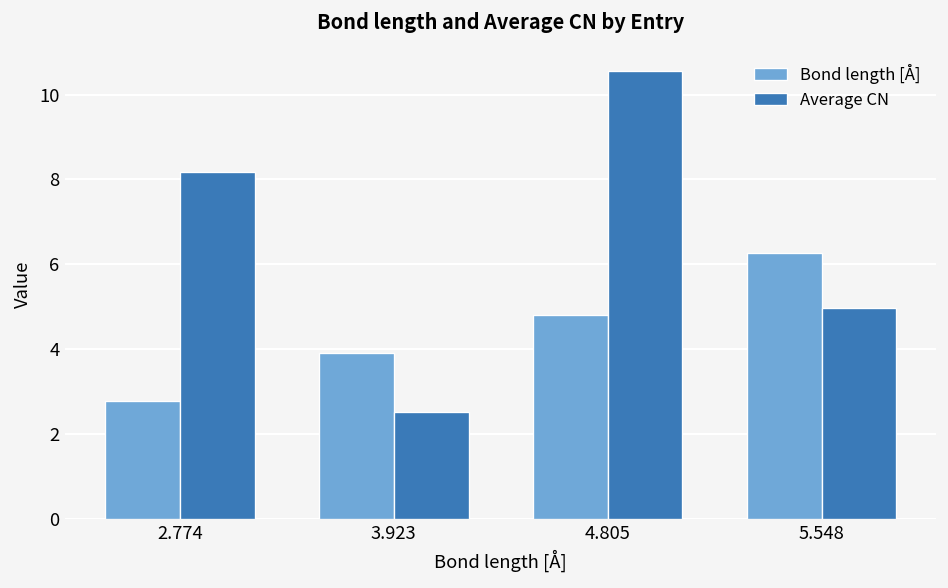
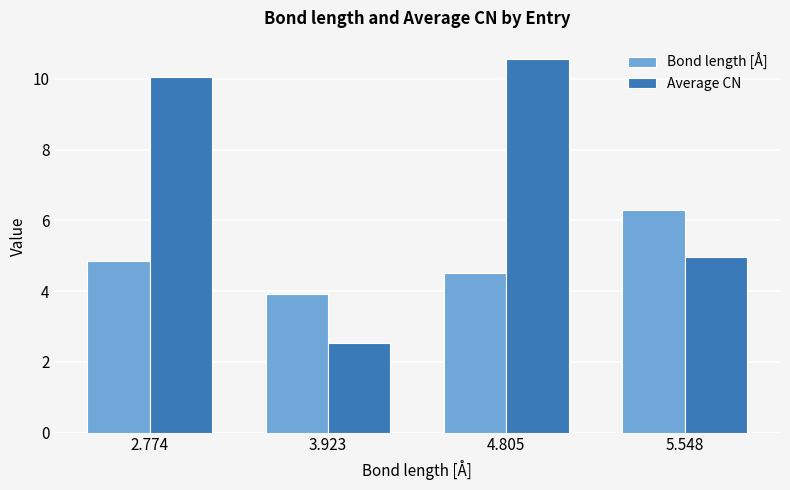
  {
    "Bond length [Å]": {
-     "2.774": 2.8,
+     "2.774": 4.8,
      "3.923": 3.9,
-     "4.805": 4.8,
+     "4.805": 4.5,
      "5.548": 6.3
    },
    "Average CN": {
-     "2.774": 8.2,
+     "2.774": 10.0,
      "3.923": 2.5,
      "4.805": 10.5,
      "5.548": 5.0
    }
  }
